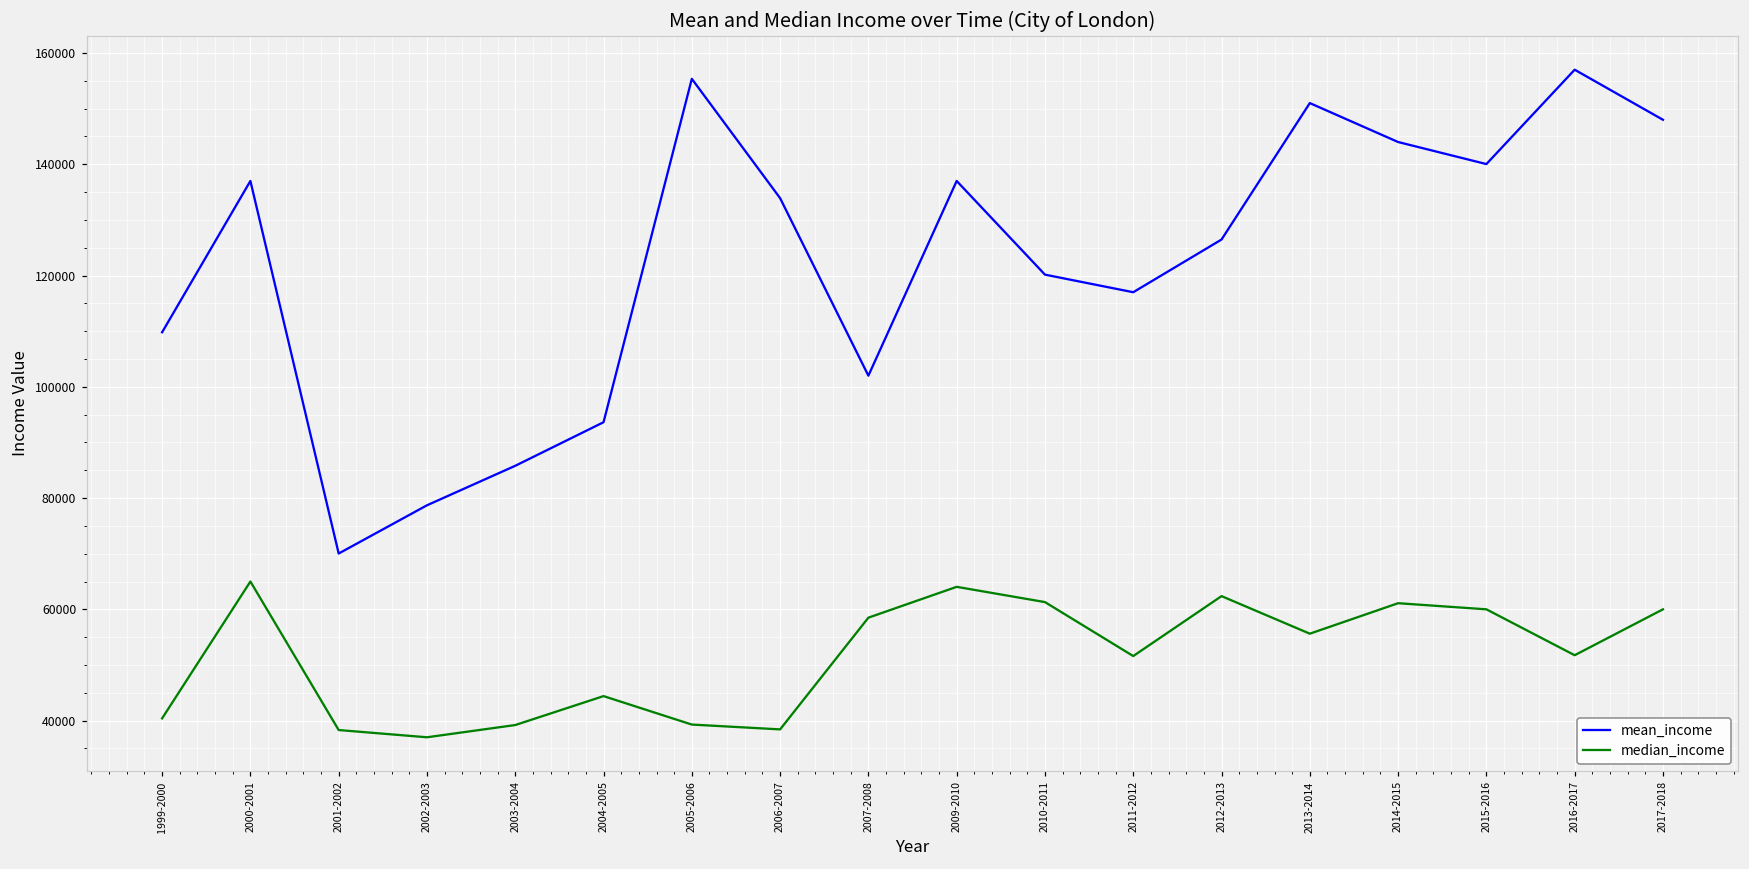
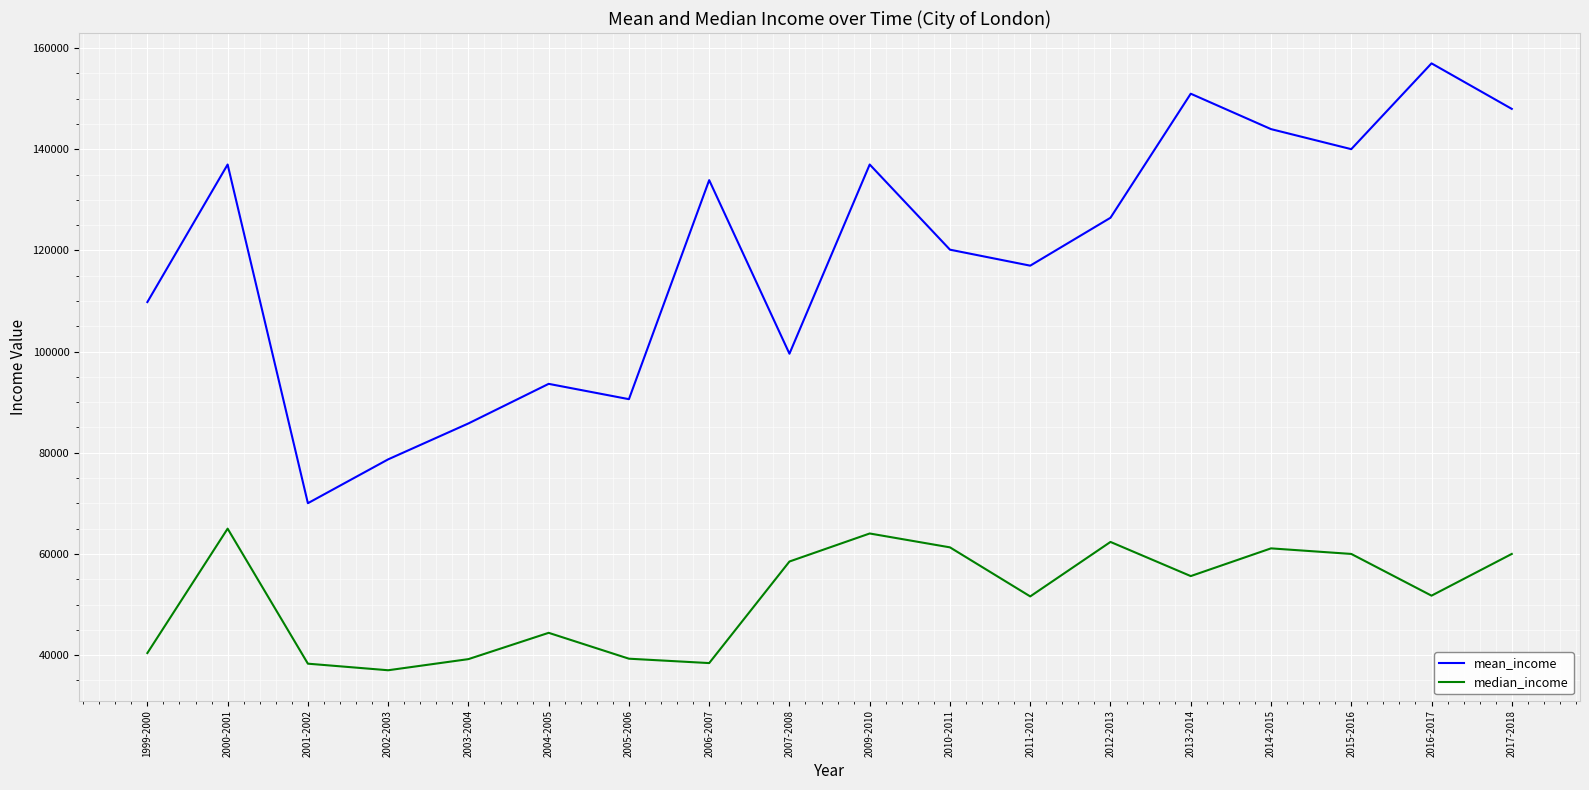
  {
    "mean_income": {
      "1999-2000": 110000,
      "2000-2001": 137000,
      "2001-2002": 70000,
      "2002-2003": 79000,
      "2003-2004": 86000,
      "2004-2005": 94000,
-     "2005-2006": 155000,
+     "2005-2006": 91000,
      "2006-2007": 134000,
-     "2007-2008": 102000,
+     "2007-2008": 100000,
      "2009-2010": 137000,
      "2010-2011": 120000,
      "2011-2012": 117000,
      "2012-2013": 126000,
      "2013-2014": 151000,
      "2014-2015": 144000,
      "2015-2016": 140000,
      "2016-2017": 157000,
      "2017-2018": 148000
    },
    "median_income": {
      "1999-2000": 40000,
      "2000-2001": 65000,
      "2001-2002": 38000,
      "2002-2003": 37000,
      "2003-2004": 39000,
      "2004-2005": 44000,
      "2005-2006": 39000,
      "2006-2007": 38000,
      "2007-2008": 59000,
      "2009-2010": 64000,
      "2010-2011": 61000,
      "2011-2012": 52000,
      "2012-2013": 62000,
      "2013-2014": 56000,
      "2014-2015": 61000,
      "2015-2016": 60000,
      "2016-2017": 52000,
      "2017-2018": 60000
    }
  }
